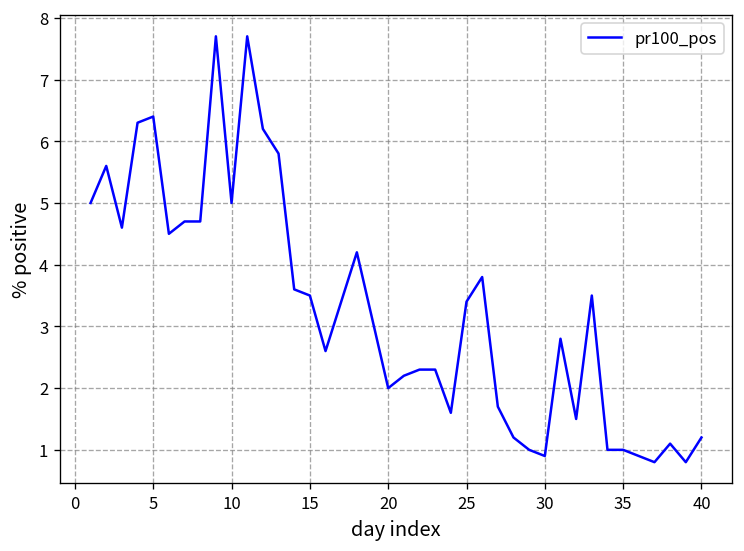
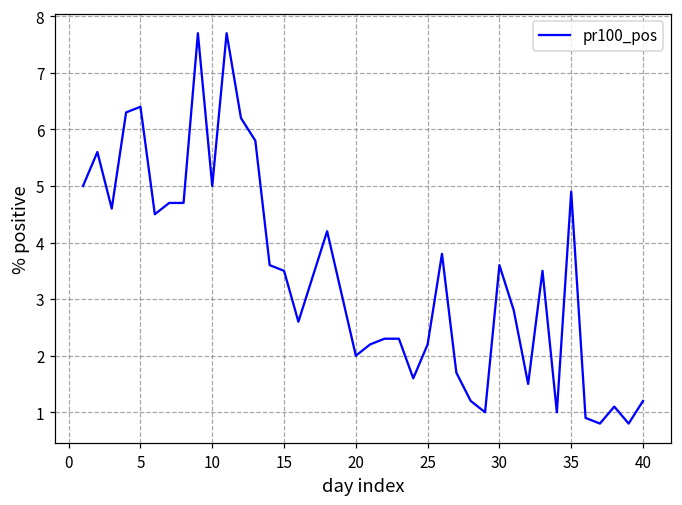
  {
    "5": 6.4,
    "10": 5.0,
    "15": 3.5,
    "20": 2.0,
-   "25": 3.4,
-   "30": 0.9,
-   "35": 1.0,
+   "25": 2.2,
+   "30": 3.6,
+   "35": 4.9,
    "40": 1.2
  }
